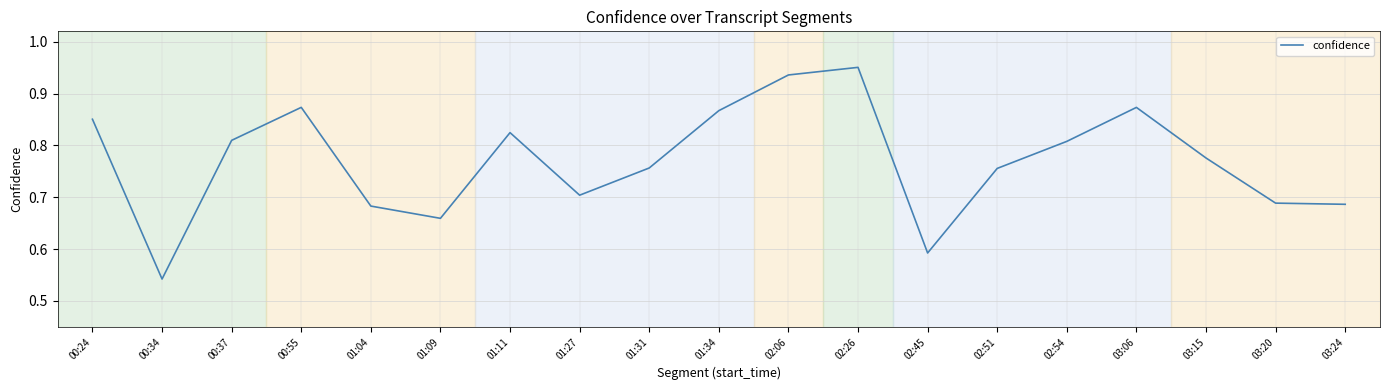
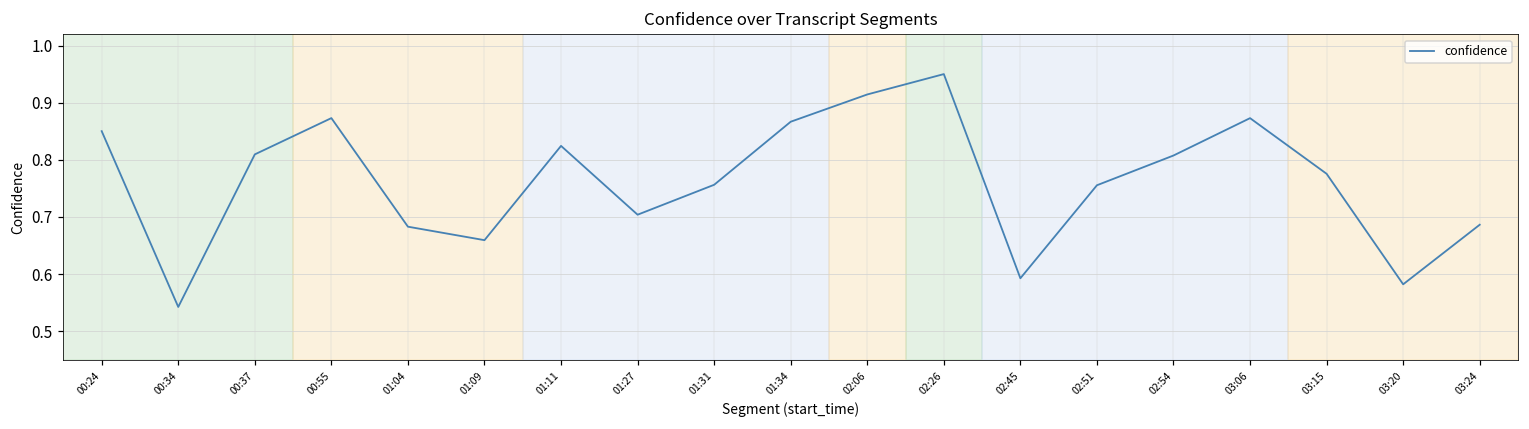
  {
    "00:24": 0.85,
    "00:34": 0.54,
    "00:37": 0.81,
    "00:55": 0.87,
    "01:04": 0.68,
    "01:09": 0.66,
    "01:11": 0.82,
    "01:27": 0.70,
    "01:31": 0.76,
    "01:34": 0.87,
-   "02:06": 0.94,
+   "02:06": 0.91,
    "02:26": 0.95,
    "02:45": 0.59,
    "02:51": 0.76,
    "02:54": 0.81,
    "03:06": 0.87,
    "03:15": 0.78,
-   "03:20": 0.69,
+   "03:20": 0.58,
    "03:24": 0.69
  }
